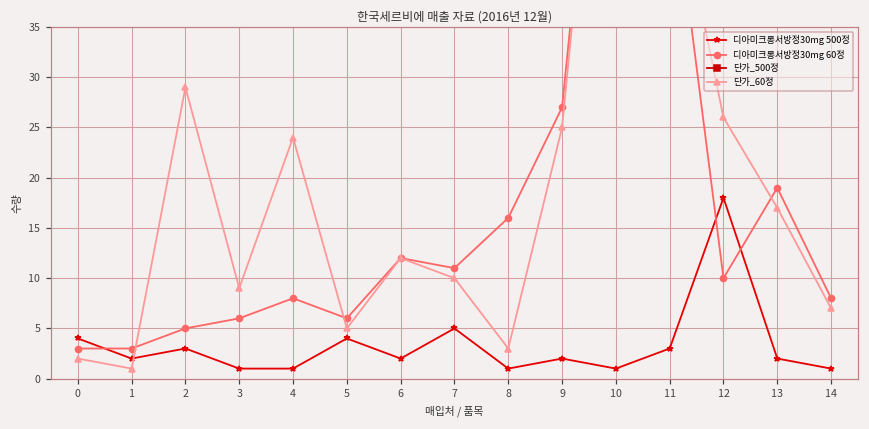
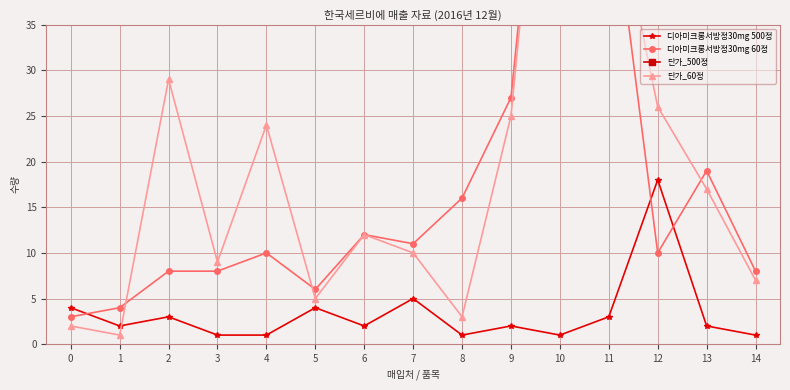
  {
    "디아미크롱서방정30mg 60정": {
      "0": 3,
-     "1": 3,
-     "2": 5,
-     "3": 6,
-     "4": 8,
+     "1": 4,
+     "2": 8,
+     "3": 8,
+     "4": 10,
      "5": 6,
      "7": 11,
      "8": 16,
      "9": 27,
      "12": 10,
      "13": 19,
      "14": 8
    },
    "단가_60정": {
      "0": 2,
      "1": 1,
      "2": 29,
      "3": 9,
      "4": 24,
      "5": 5,
      "7": 10,
      "8": 3,
      "9": 25,
      "12": 26,
      "13": 17,
      "14": 7
    }
  }
